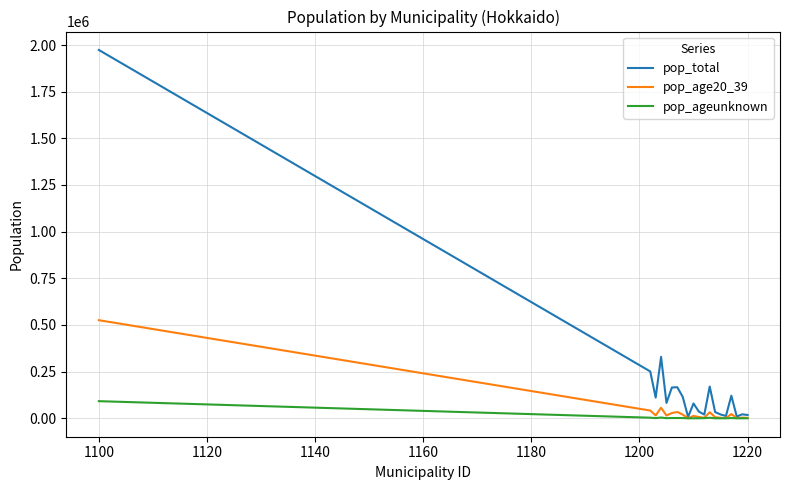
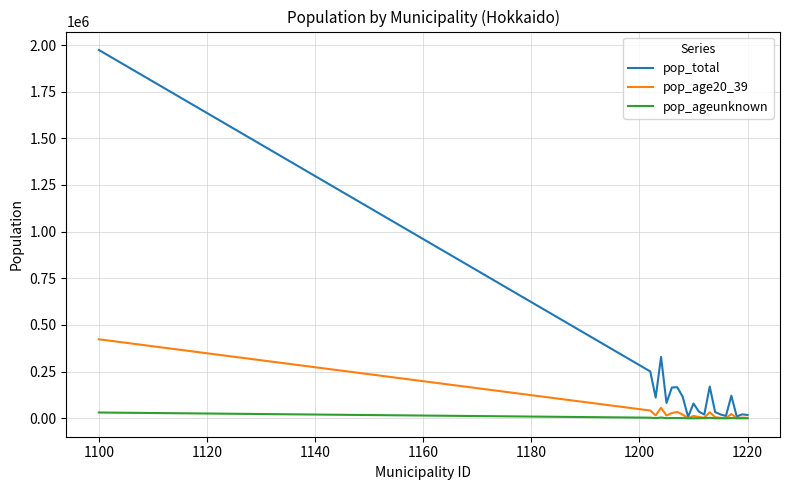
  {
    "pop_total": {
      "1100": 1970000,
      "1220": 20000
    },
    "pop_age20_39": {
-     "1100": 530000
+     "1100": 420000
    },
    "pop_ageunknown": {
-     "1100": 90000
+     "1100": 30000
    }
  }
